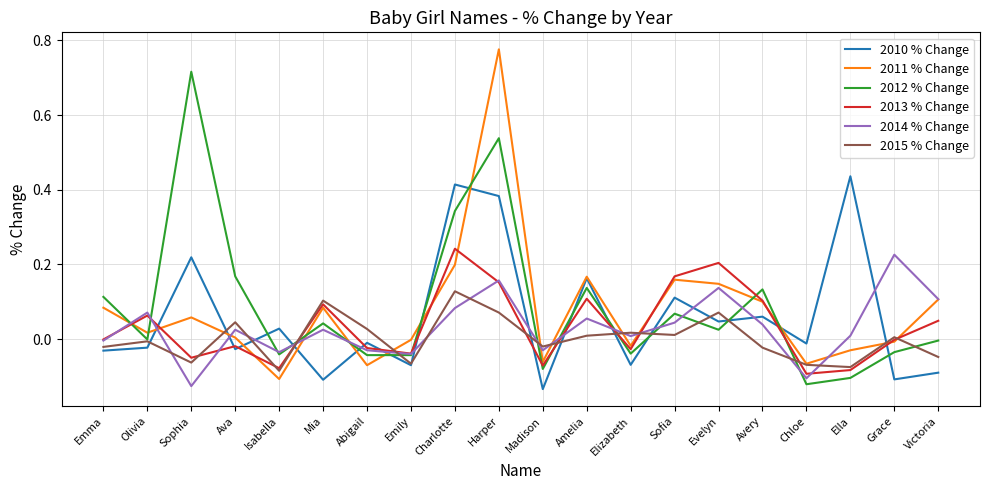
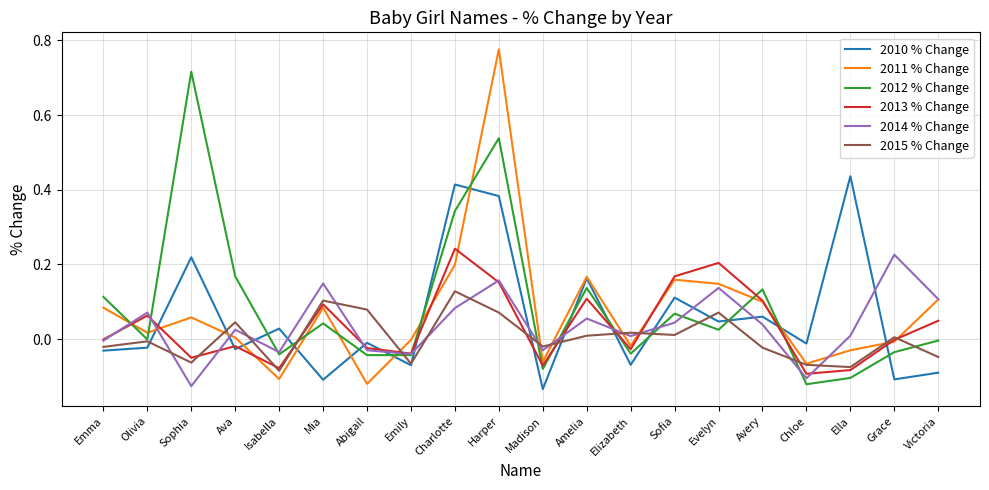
  {
    "2010 % Change": {
      "Emma": -0.03,
      "Olivia": -0.02,
      "Sophia": 0.22,
      "Ava": -0.03,
      "Isabella": 0.03,
      "Mia": -0.11,
      "Abigail": -0.01,
      "Charlotte": 0.41,
      "Harper": 0.38,
      "Madison": -0.13,
      "Elizabeth": -0.07,
      "Sofia": 0.11,
      "Evelyn": 0.05,
      "Avery": 0.06,
      "Chloe": -0.01,
      "Ella": 0.44,
      "Grace": -0.11,
      "Victoria": -0.09
    },
    "2011 % Change": {
      "Emma": 0.08,
      "Olivia": 0.02,
      "Sophia": 0.06,
      "Ava": 0.00,
      "Isabella": -0.11,
      "Mia": 0.08,
-     "Abigail": -0.07,
+     "Abigail": -0.12,
      "Emily": 0.00,
      "Charlotte": 0.20,
      "Harper": 0.78,
      "Madison": -0.06,
      "Elizabeth": -0.02,
      "Sofia": 0.16,
      "Evelyn": 0.15,
      "Ella": -0.03
    },
    "2012 % Change": {
      "Emma": 0.11,
      "Sophia": 0.72,
      "Ava": 0.17,
      "Mia": 0.04,
      "Abigail": -0.04,
      "Charlotte": 0.34,
      "Harper": 0.54,
      "Madison": -0.08,
      "Amelia": 0.14,
      "Elizabeth": -0.04,
      "Sofia": 0.07,
      "Evelyn": 0.03,
      "Avery": 0.13,
      "Chloe": -0.12,
      "Ella": -0.10,
      "Grace": -0.04,
      "Victoria": 0.00
    },
    "2013 % Change": {
      "Olivia": 0.06,
      "Sophia": -0.05,
      "Ava": -0.02,
      "Isabella": -0.08,
      "Mia": 0.09,
      "Charlotte": 0.24,
      "Madison": -0.07,
      "Amelia": 0.11,
      "Elizabeth": -0.03,
      "Sofia": 0.17,
      "Evelyn": 0.20,
      "Chloe": -0.09,
      "Ella": -0.08,
      "Victoria": 0.05
    },
    "2014 % Change": {
      "Olivia": 0.07,
      "Sophia": -0.13,
      "Ava": 0.03,
-     "Mia": 0.03,
+     "Mia": 0.15,
      "Charlotte": 0.08,
      "Madison": -0.03,
      "Amelia": 0.06,
      "Elizabeth": 0.01,
      "Sofia": 0.04,
      "Evelyn": 0.14,
      "Avery": 0.04,
      "Chloe": -0.11,
      "Ella": 0.01,
      "Grace": 0.23
    },
    "2015 % Change": {
      "Emma": -0.02,
      "Sophia": -0.06,
      "Ava": 0.05,
      "Isabella": -0.09,
      "Mia": 0.10,
-     "Abigail": 0.03,
+     "Abigail": 0.08,
      "Charlotte": 0.13,
      "Harper": 0.07,
      "Madison": -0.02,
      "Amelia": 0.01,
      "Elizabeth": 0.02,
      "Sofia": 0.01,
      "Evelyn": 0.07,
      "Avery": -0.02,
      "Ella": -0.08,
      "Grace": 0.01,
      "Victoria": -0.05
    }
  }
